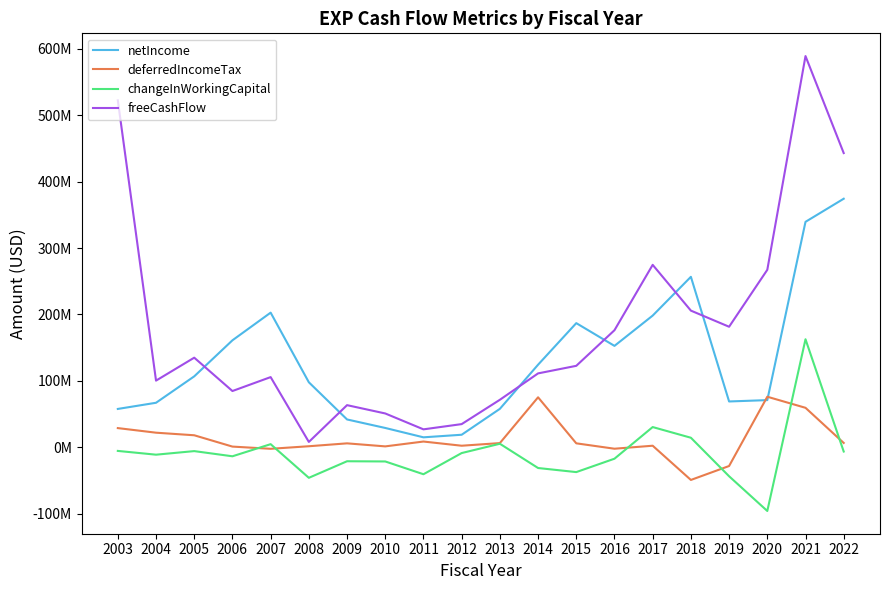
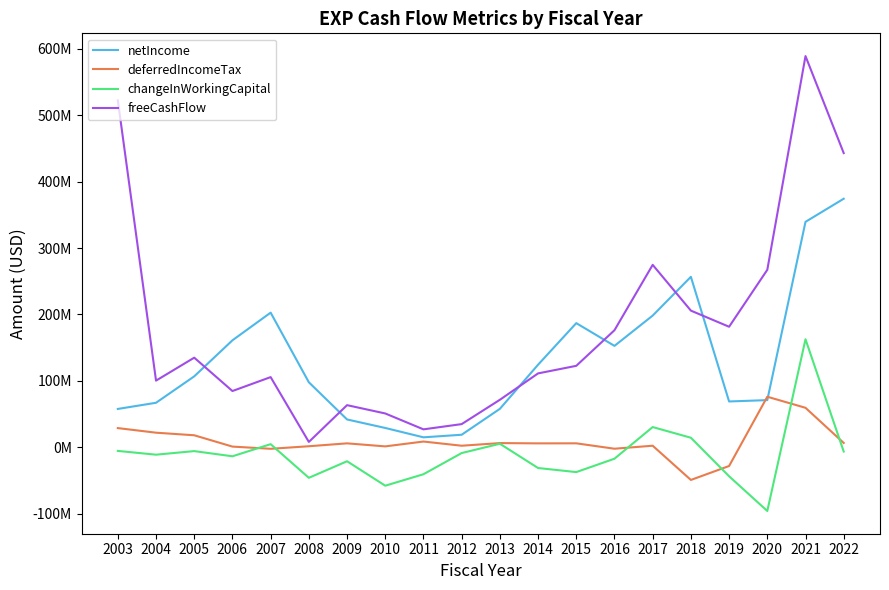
  {
    "netIncome": {
      "2003": 60000000,
      "2004": 70000000,
      "2005": 110000000,
      "2006": 160000000,
      "2007": 200000000,
      "2008": 100000000,
      "2009": 40000000,
      "2010": 30000000,
      "2011": 10000000,
      "2012": 20000000,
      "2013": 60000000,
      "2014": 120000000,
      "2015": 190000000,
      "2016": 150000000,
      "2017": 200000000,
      "2018": 260000000,
      "2019": 70000000,
      "2020": 70000000,
      "2021": 340000000,
      "2022": 370000000
    },
    "deferredIncomeTax": {
      "2003": 30000000,
      "2004": 20000000,
      "2005": 20000000,
      "2006": 0,
      "2007": 0,
      "2008": 0,
      "2009": 10000000,
      "2010": 0,
      "2011": 10000000,
      "2012": 0,
-     "2014": 80000000,
+     "2014": 10000000,
      "2015": 10000000,
      "2016": 0,
      "2017": 0,
      "2018": -50000000,
      "2019": -30000000,
      "2020": 80000000,
      "2021": 60000000,
      "2022": 10000000
    },
    "changeInWorkingCapital": {
      "2003": -10000000,
      "2004": -10000000,
      "2005": -10000000,
      "2006": -10000000,
      "2007": 0,
      "2008": -50000000,
      "2009": -20000000,
-     "2010": -20000000,
+     "2010": -60000000,
      "2011": -40000000,
      "2012": -10000000,
      "2014": -30000000,
      "2015": -40000000,
      "2016": -20000000,
      "2017": 30000000,
      "2018": 10000000,
      "2019": -40000000,
      "2020": -100000000,
      "2021": 160000000,
      "2022": -10000000
    },
    "freeCashFlow": {
      "2004": 100000000,
      "2005": 130000000,
      "2006": 80000000,
      "2007": 110000000,
      "2008": 10000000,
      "2009": 60000000,
      "2010": 50000000,
      "2011": 30000000,
      "2012": 30000000,
      "2013": 70000000,
      "2014": 110000000,
      "2015": 120000000,
      "2016": 180000000,
      "2017": 270000000,
      "2018": 210000000,
      "2019": 180000000,
      "2020": 270000000,
      "2021": 590000000,
      "2022": 440000000
    }
  }
